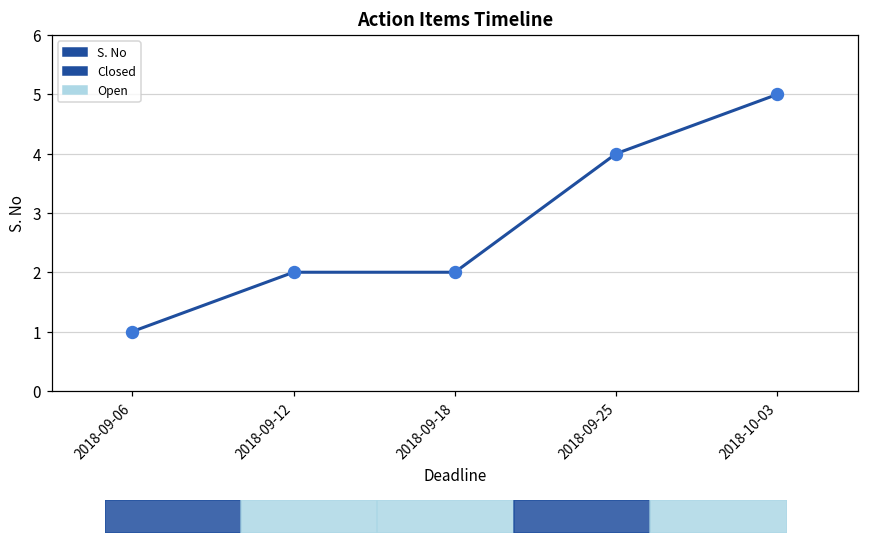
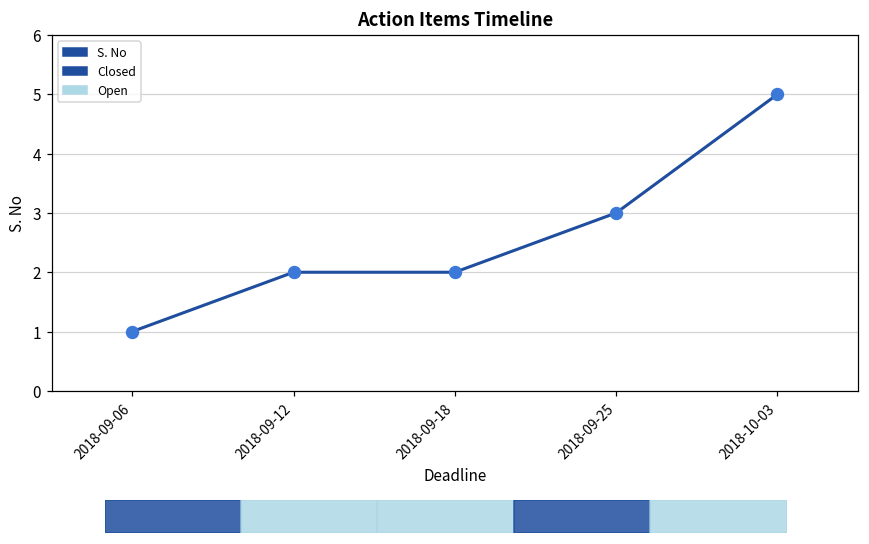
  {
    "2018-09-06": 1,
    "2018-09-12": 2,
    "2018-09-18": 2,
-   "2018-09-25": 4,
+   "2018-09-25": 3,
    "2018-10-03": 5
  }
